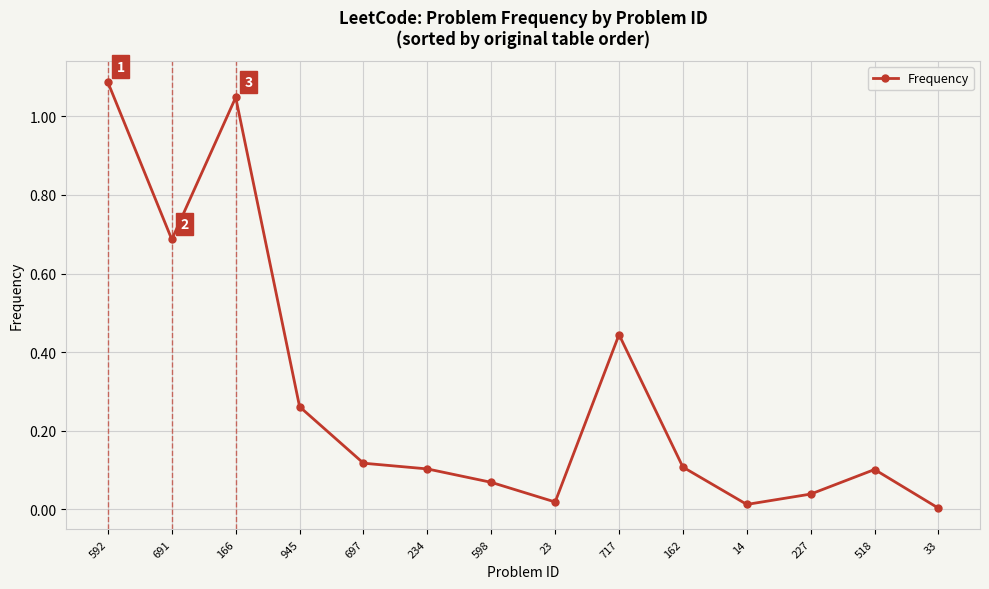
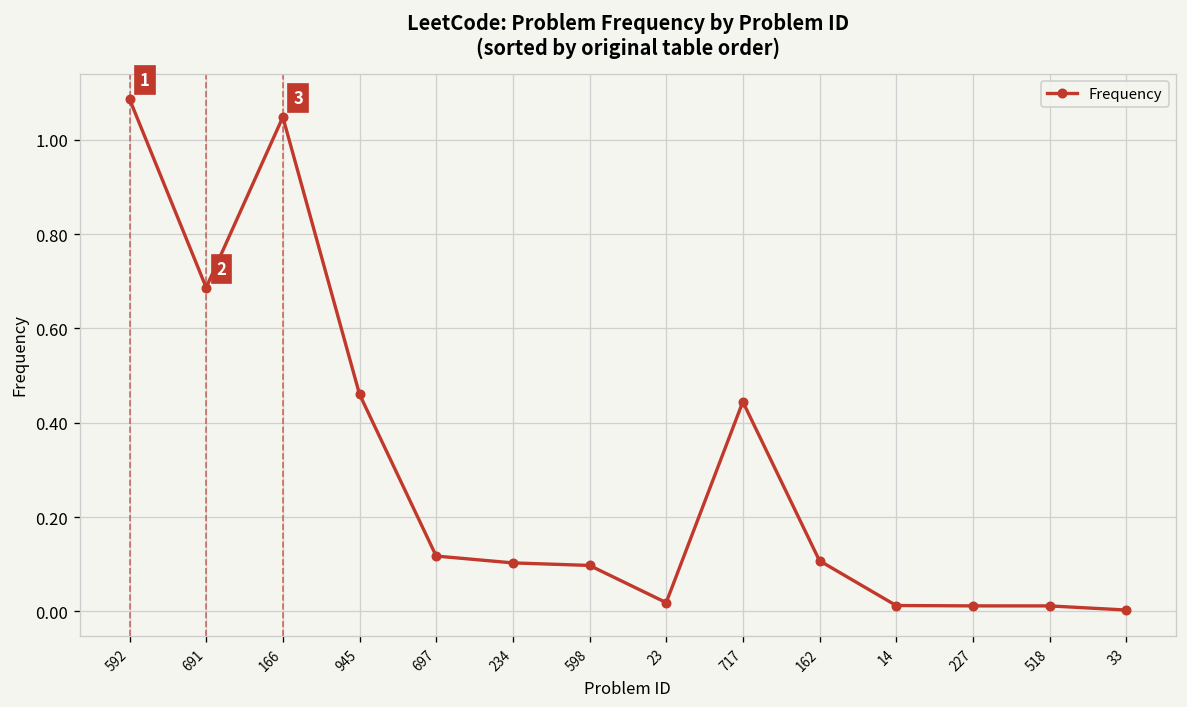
  {
-   "945": 0.26,
+   "945": 0.46,
    "697": 0.12,
    "234": 0.10,
-   "598": 0.07,
+   "598": 0.10,
    "23": 0.02,
    "717": 0.44,
    "162": 0.11,
    "14": 0.01,
-   "227": 0.04,
-   "518": 0.10,
+   "227": 0.01,
+   "518": 0.01,
    "33": 0.00
  }
